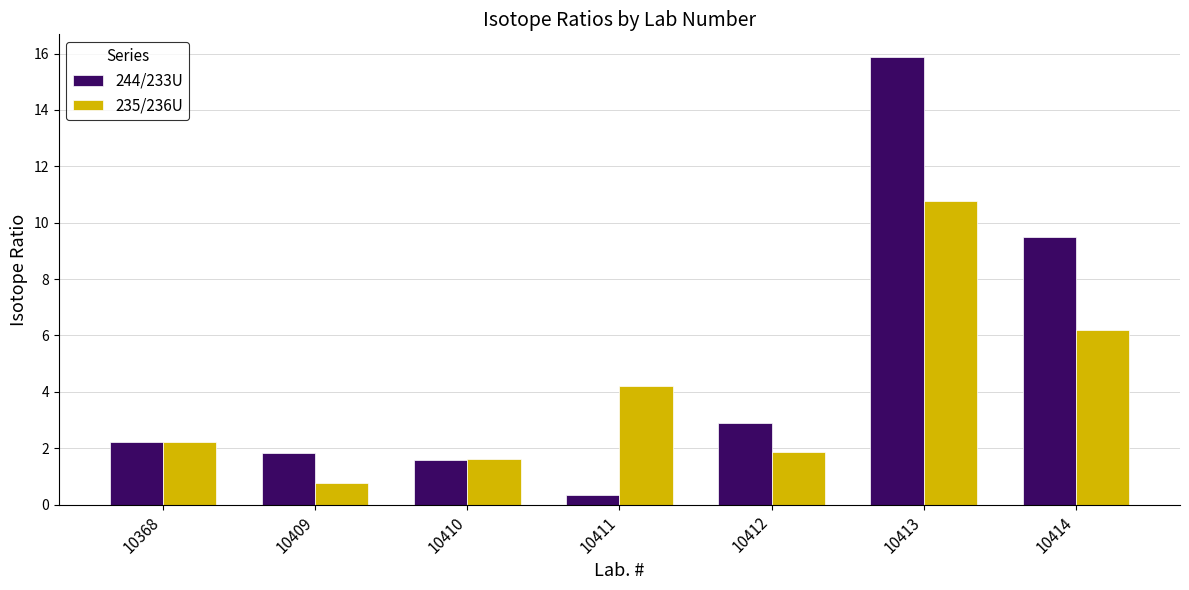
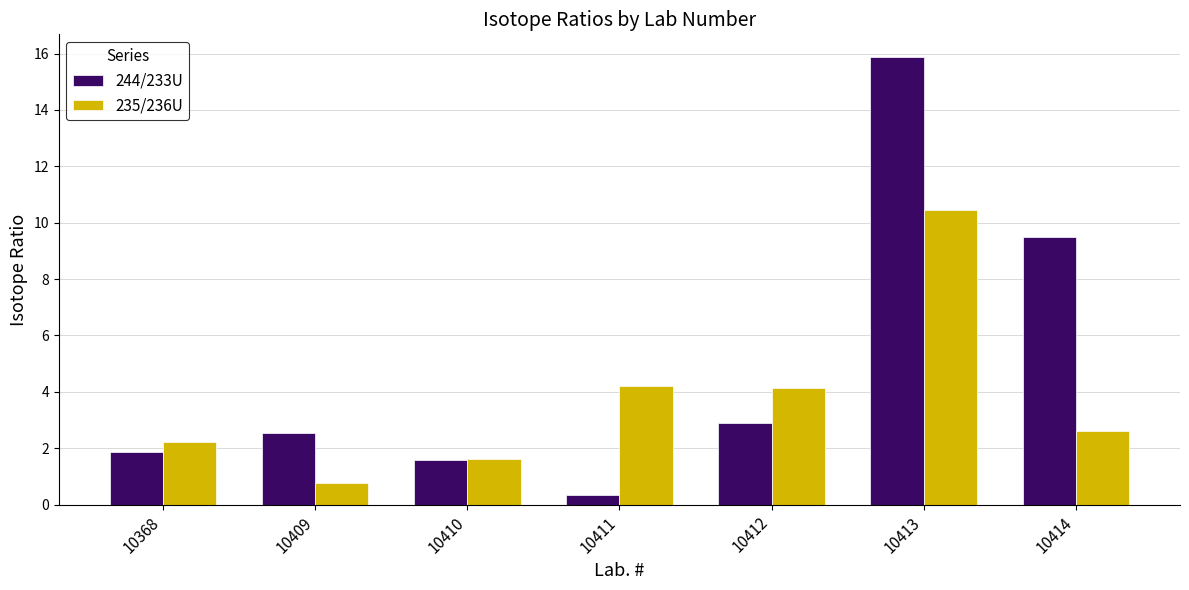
  {
    "244/233U": {
-     "10368": 2.2,
-     "10409": 1.8,
+     "10368": 1.9,
+     "10409": 2.6,
      "10410": 1.6,
      "10411": 0.3,
      "10412": 2.9,
      "10413": 15.9,
      "10414": 9.5
    },
    "235/236U": {
      "10368": 2.2,
      "10409": 0.8,
      "10410": 1.6,
      "10411": 4.2,
-     "10412": 1.9,
-     "10413": 10.8,
-     "10414": 6.2
+     "10412": 4.1,
+     "10413": 10.4,
+     "10414": 2.6
    }
  }
